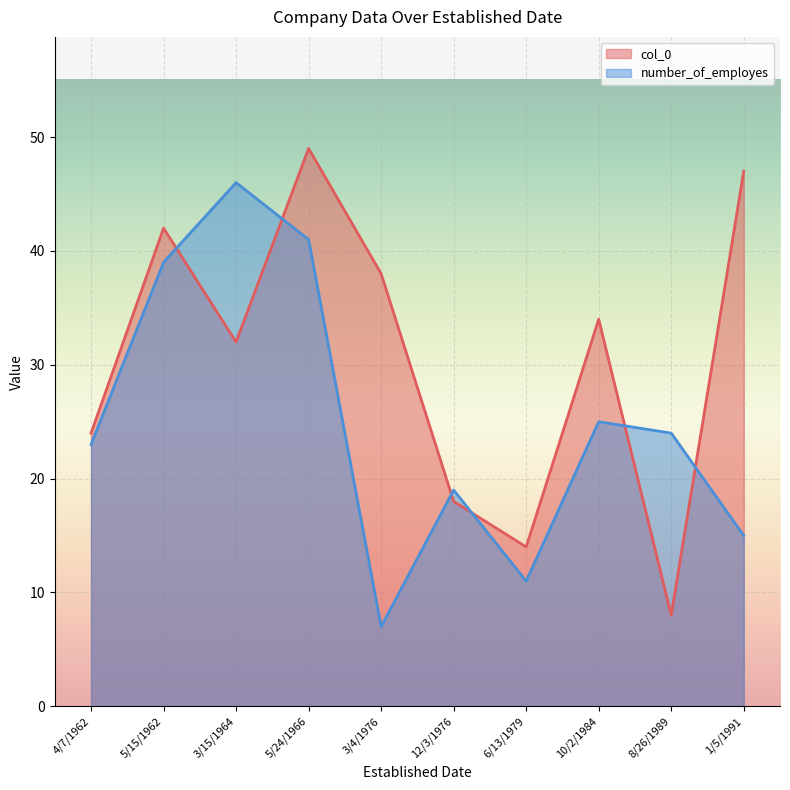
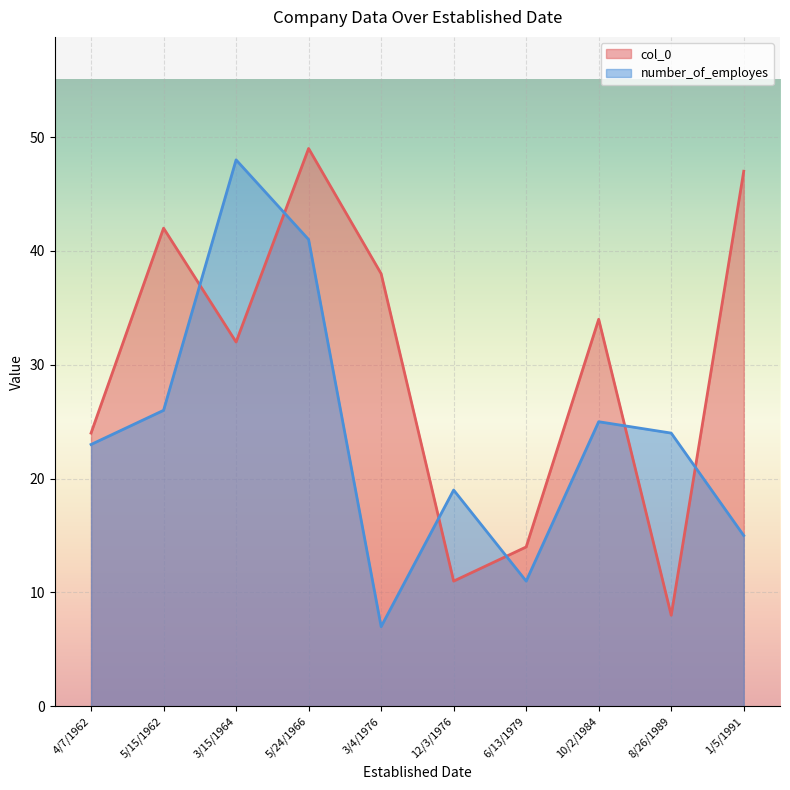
  {
    "col_0": {
      "4/7/1962": 24,
      "5/15/1962": 42,
      "3/15/1964": 32,
      "5/24/1966": 49,
      "3/4/1976": 38,
-     "12/3/1976": 18,
+     "12/3/1976": 11,
      "6/13/1979": 14,
      "10/2/1984": 34,
      "8/26/1989": 8,
      "1/5/1991": 47
    },
    "number_of_employes": {
      "4/7/1962": 23,
-     "5/15/1962": 39,
-     "3/15/1964": 46,
+     "5/15/1962": 26,
+     "3/15/1964": 48,
      "5/24/1966": 41,
      "3/4/1976": 7,
      "12/3/1976": 19,
      "6/13/1979": 11,
      "10/2/1984": 25,
      "8/26/1989": 24,
      "1/5/1991": 15
    }
  }
